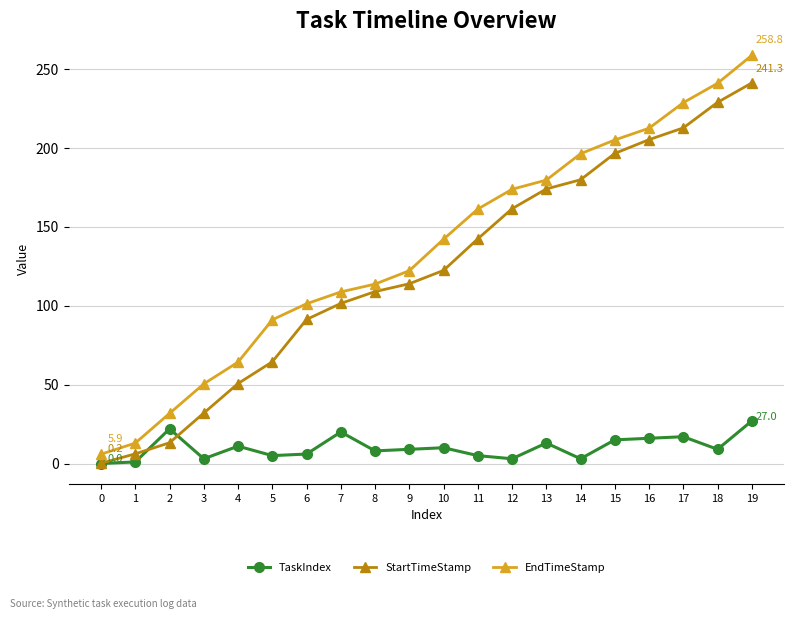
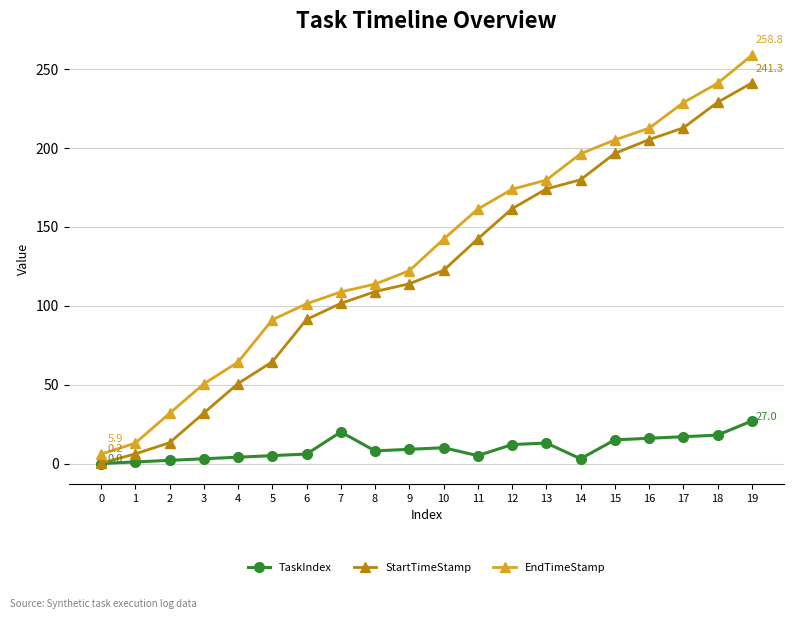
  {
    "TaskIndex": {
      "1": 1,
-     "2": 22,
+     "2": 2,
      "3": 3,
-     "4": 11,
+     "4": 4,
      "5": 5,
      "6": 6,
      "7": 20,
      "8": 8,
      "9": 9,
      "10": 10,
      "11": 5,
-     "12": 3,
+     "12": 12,
      "13": 13,
      "14": 3,
      "15": 15,
      "16": 16,
      "17": 17,
-     "18": 9
+     "18": 18
    }
  }
